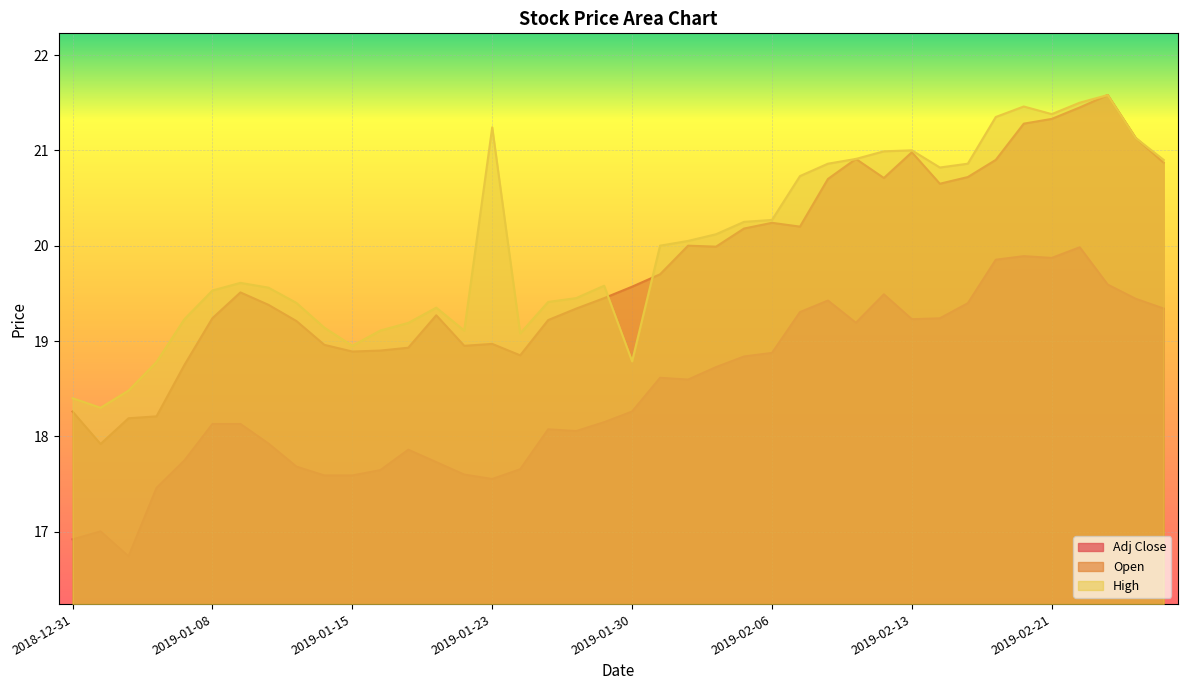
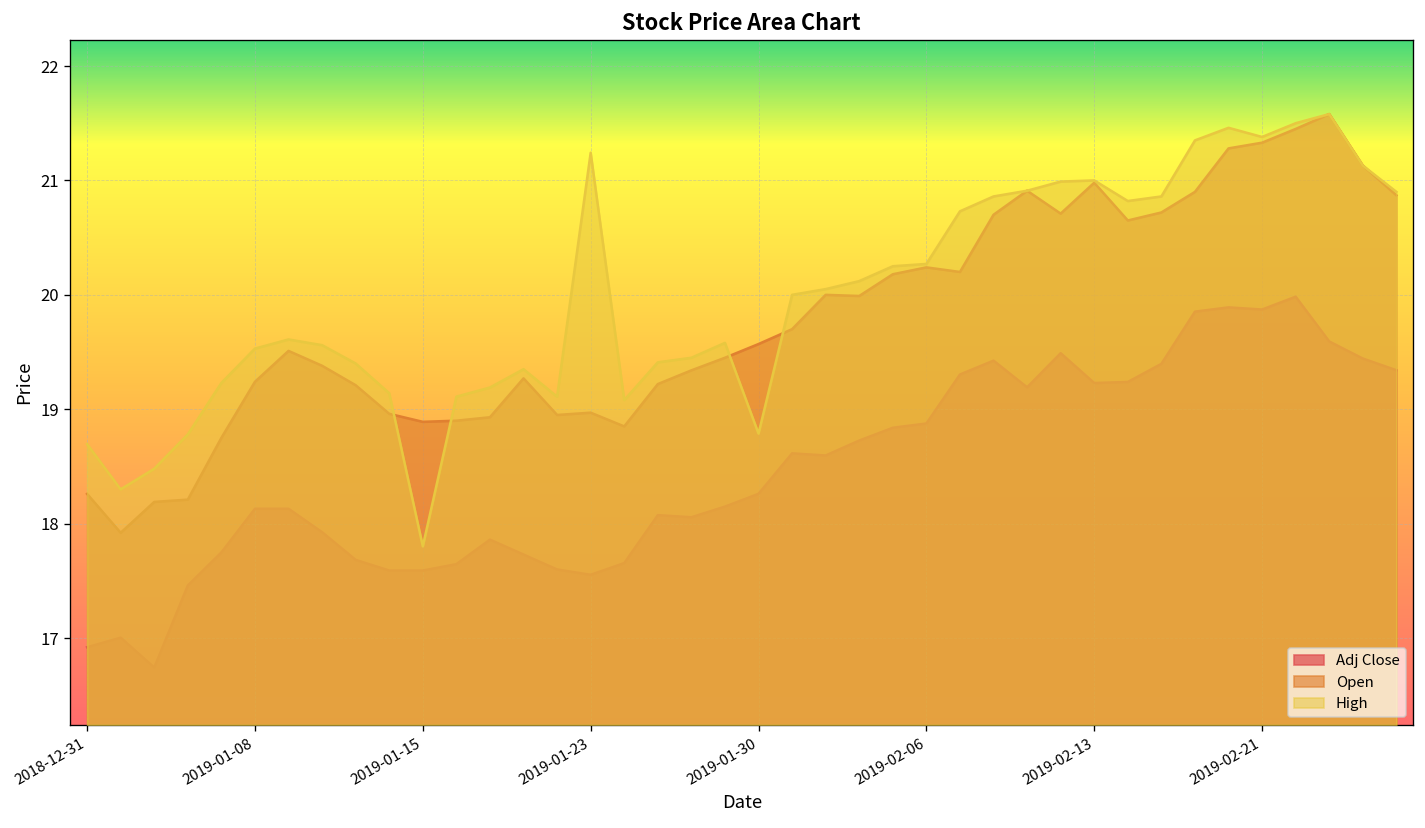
  {
    "High": {
-     "2018-12-31": 18.4,
+     "2018-12-31": 18.7,
      "2019-01-08": 19.5,
-     "2019-01-15": 19.0,
+     "2019-01-15": 17.8,
      "2019-01-23": 21.2,
      "2019-01-30": 18.8,
      "2019-02-06": 20.3,
      "2019-02-21": 21.4
    }
  }
